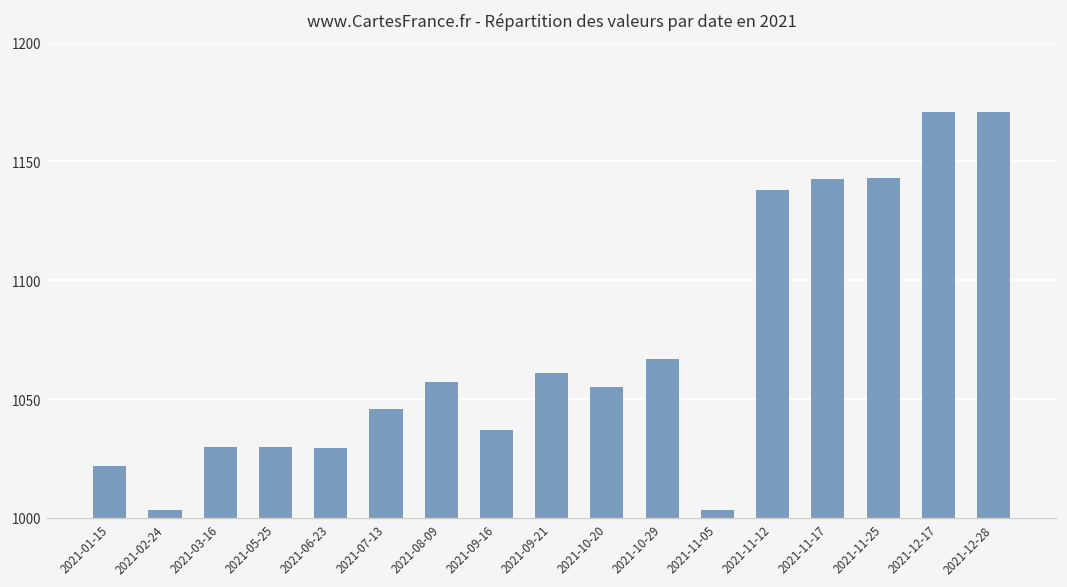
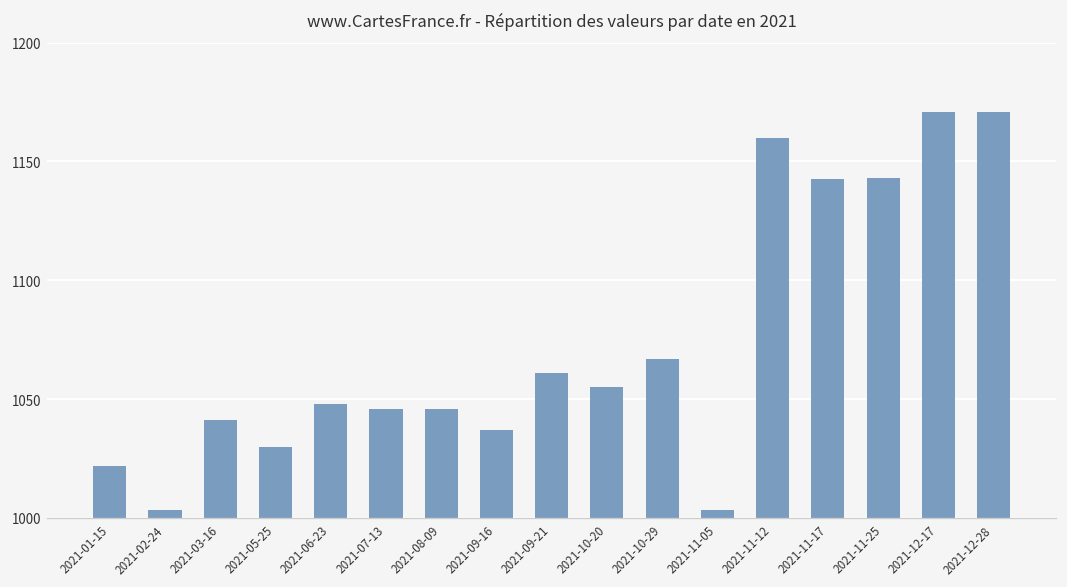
  {
    "2021-01-15": 1022,
    "2021-02-24": 1003,
-   "2021-03-16": 1030,
+   "2021-03-16": 1041,
    "2021-05-25": 1030,
-   "2021-06-23": 1030,
+   "2021-06-23": 1048,
    "2021-07-13": 1046,
-   "2021-08-09": 1057,
+   "2021-08-09": 1046,
    "2021-09-16": 1037,
    "2021-09-21": 1061,
    "2021-10-20": 1055,
    "2021-10-29": 1067,
    "2021-11-05": 1003,
-   "2021-11-12": 1138,
+   "2021-11-12": 1160,
    "2021-11-17": 1143,
    "2021-11-25": 1143,
    "2021-12-17": 1171,
    "2021-12-28": 1171
  }
